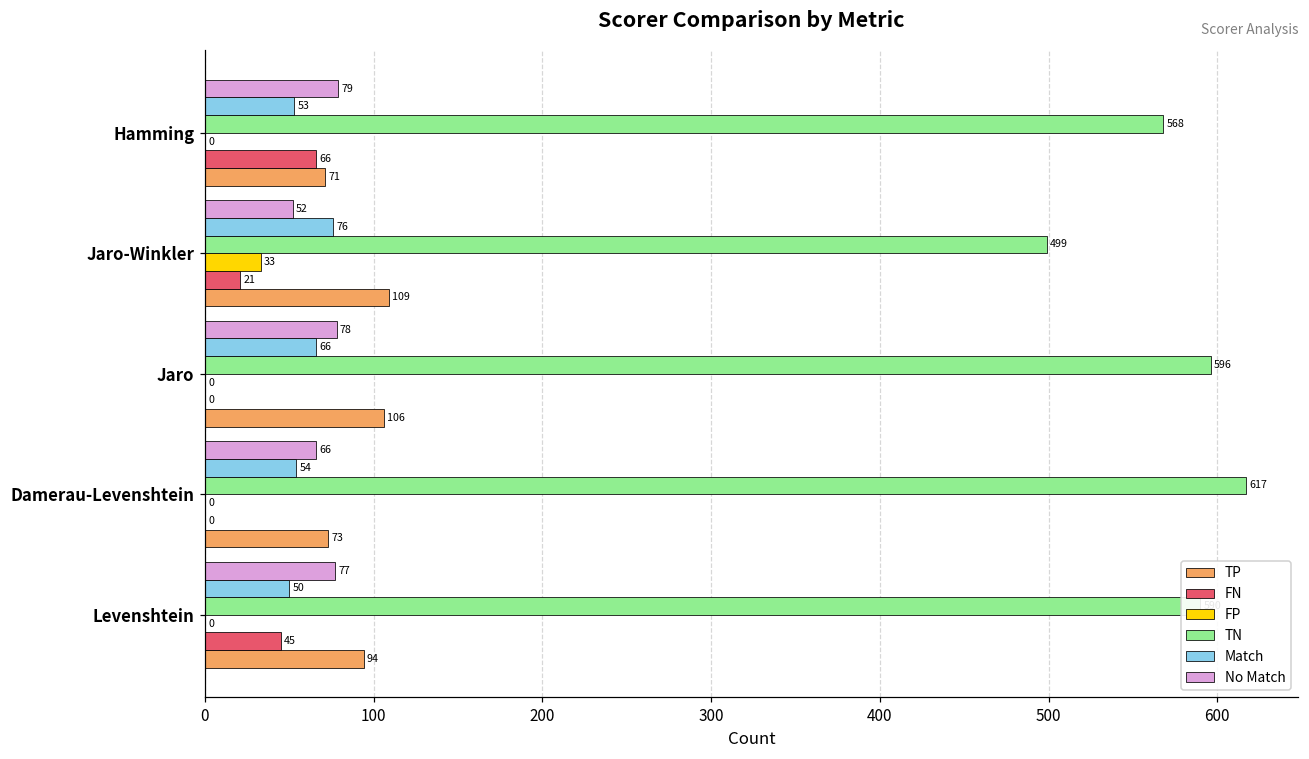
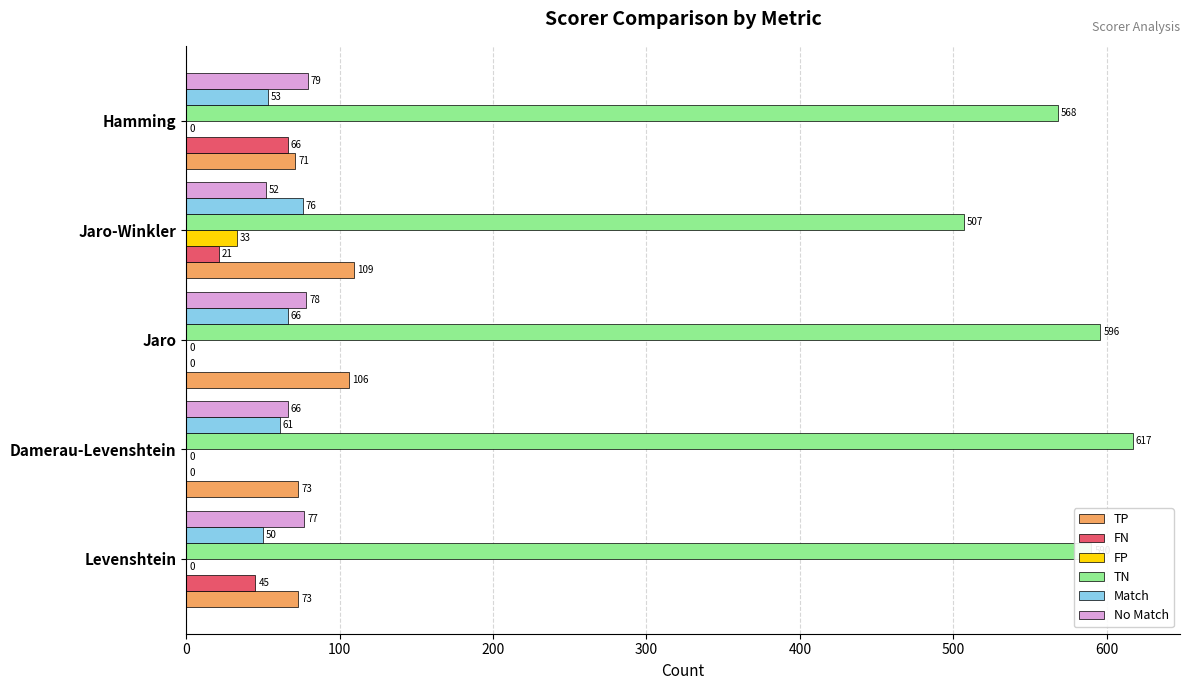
  {
    "TP": {
      "Hamming": 71,
      "Jaro-Winkler": 109,
      "Jaro": 106,
      "Damerau-Levenshtein": 73,
-     "Levenshtein": 94
+     "Levenshtein": 73
    },
    "FN": {
      "Hamming": 66,
      "Jaro-Winkler": 21,
      "Jaro": 0,
      "Damerau-Levenshtein": 0,
      "Levenshtein": 45
    },
    "FP": {
      "Hamming": 0,
      "Jaro-Winkler": 33,
      "Jaro": 0,
      "Damerau-Levenshtein": 0,
      "Levenshtein": 0
    },
    "TN": {
      "Hamming": 568,
-     "Jaro-Winkler": 499,
+     "Jaro-Winkler": 507,
      "Jaro": 596,
      "Damerau-Levenshtein": 617
    },
    "Match": {
      "Hamming": 53,
      "Jaro-Winkler": 76,
      "Jaro": 66,
-     "Damerau-Levenshtein": 54,
+     "Damerau-Levenshtein": 61,
      "Levenshtein": 50
    },
    "No Match": {
      "Hamming": 79,
      "Jaro-Winkler": 52,
      "Jaro": 78,
      "Damerau-Levenshtein": 66,
      "Levenshtein": 77
    }
  }
